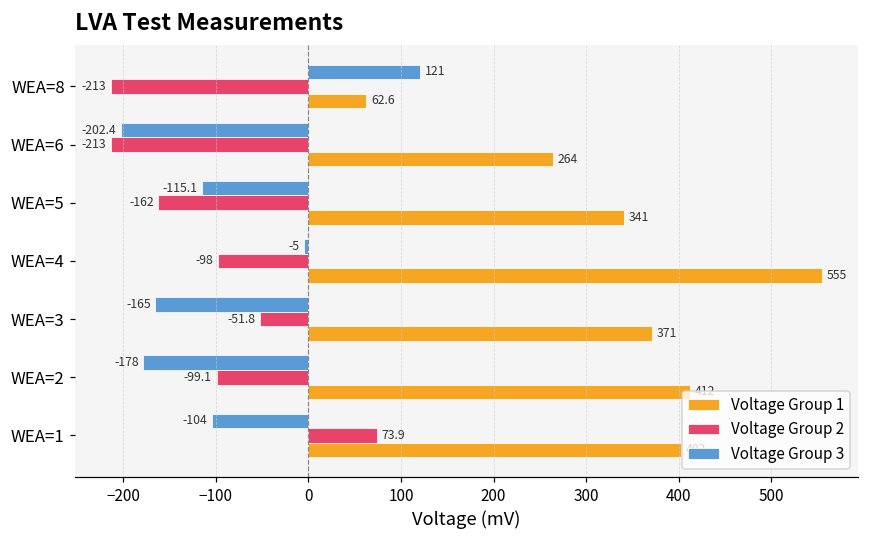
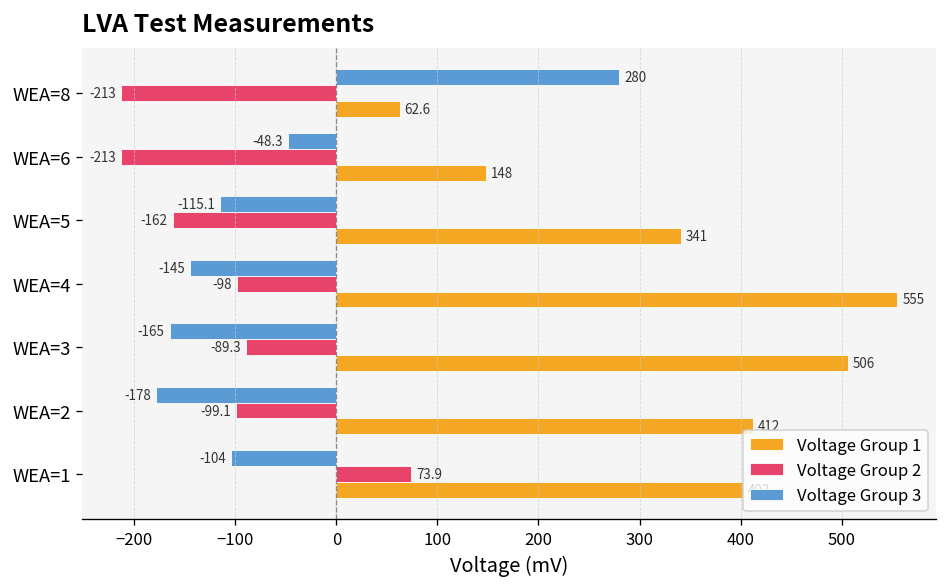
  {
    "Voltage Group 1": {
      "WEA=8": 62.6,
-     "WEA=6": 264,
+     "WEA=6": 148,
      "WEA=5": 341,
      "WEA=4": 555,
-     "WEA=3": 371
+     "WEA=3": 506
    },
    "Voltage Group 2": {
      "WEA=8": -213,
      "WEA=6": -213,
      "WEA=5": -162,
      "WEA=4": -98,
-     "WEA=3": -51.8,
+     "WEA=3": -89.3,
      "WEA=2": -99.1,
      "WEA=1": 73.9
    },
    "Voltage Group 3": {
-     "WEA=8": 121,
-     "WEA=6": -202.4,
+     "WEA=8": 280,
+     "WEA=6": -48.3,
      "WEA=5": -115.1,
-     "WEA=4": -5,
+     "WEA=4": -145,
      "WEA=3": -165,
      "WEA=2": -178,
      "WEA=1": -104
    }
  }
